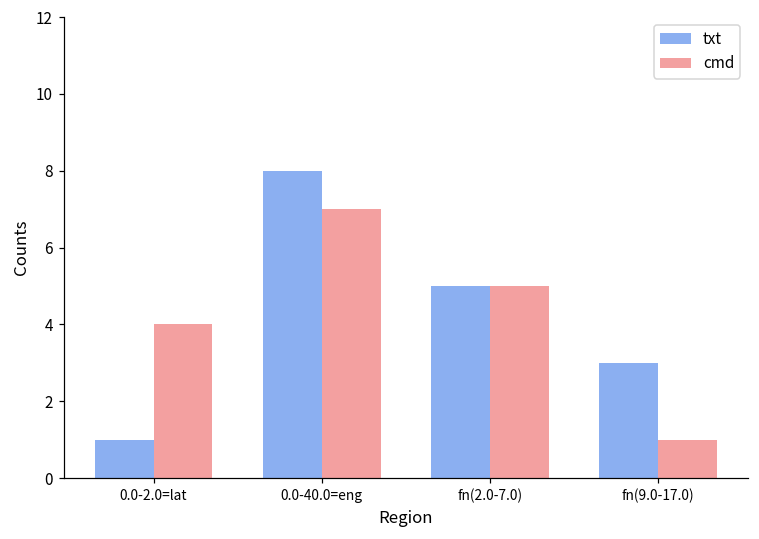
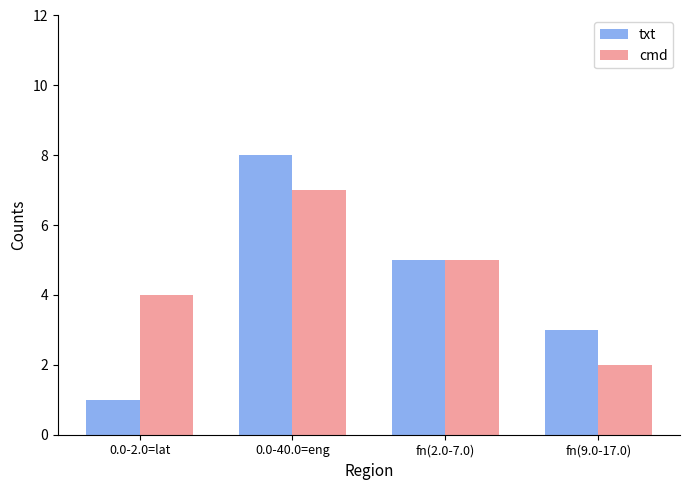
  {
    "txt": {
      "0.0-2.0=lat": 1,
      "0.0-40.0=eng": 8,
      "fn(2.0-7.0)": 5,
      "fn(9.0-17.0)": 3
    },
    "cmd": {
      "0.0-2.0=lat": 4,
      "0.0-40.0=eng": 7,
      "fn(2.0-7.0)": 5,
-     "fn(9.0-17.0)": 1
+     "fn(9.0-17.0)": 2
    }
  }
